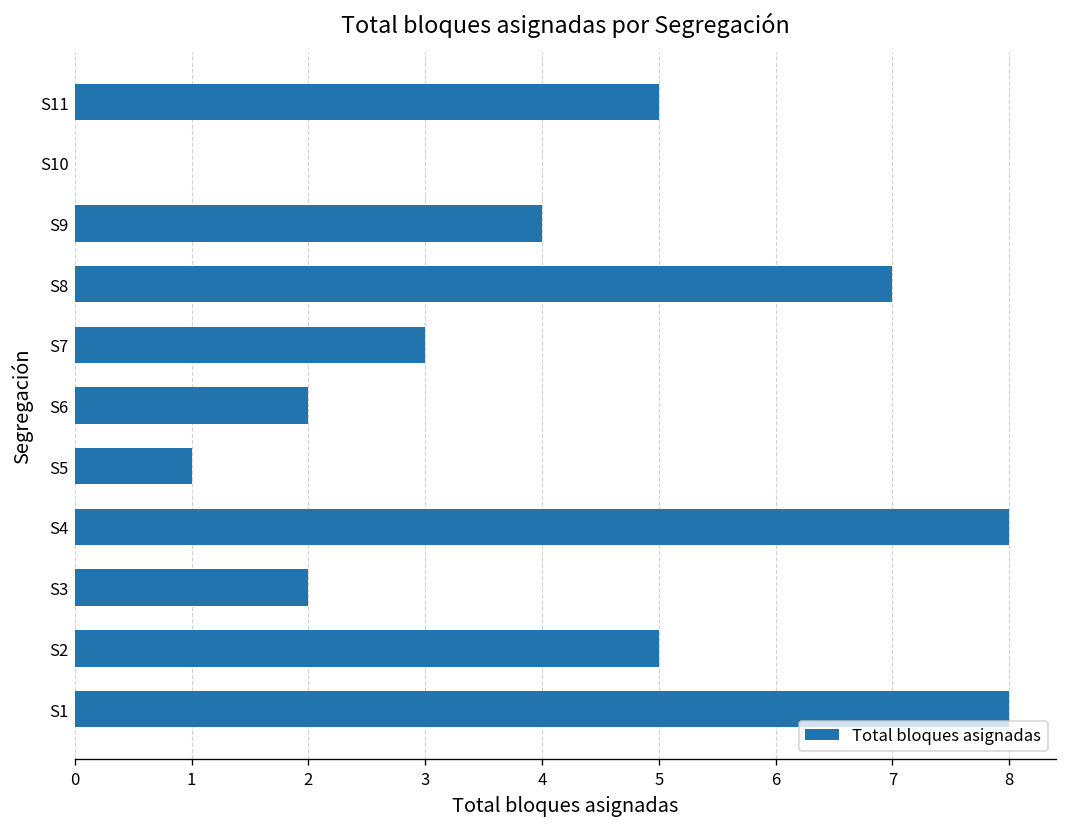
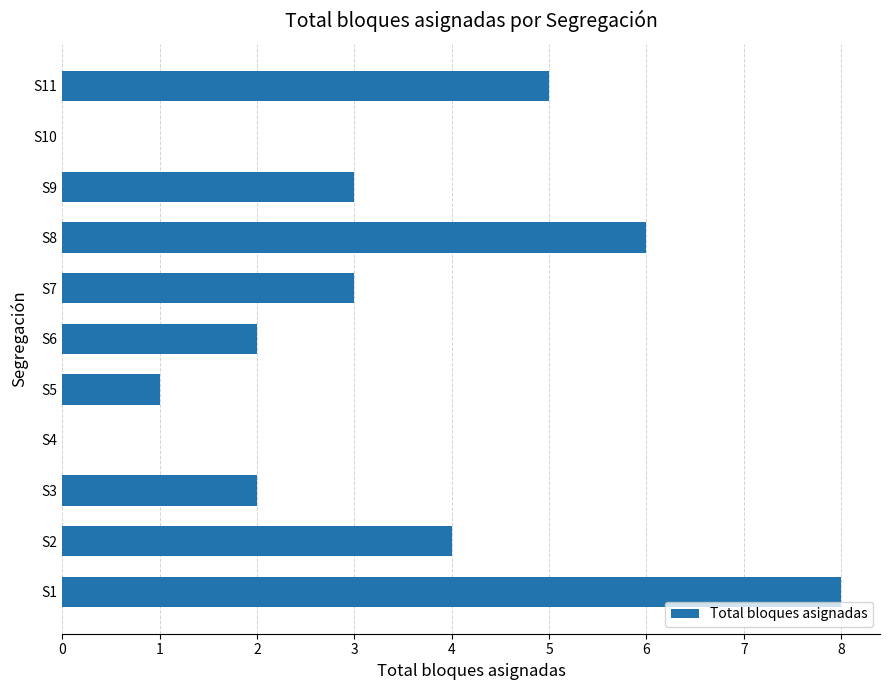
  {
    "S11": 5,
    "S10": 0,
-   "S9": 4,
-   "S8": 7,
+   "S9": 3,
+   "S8": 6,
    "S7": 3,
    "S6": 2,
    "S5": 1,
-   "S4": 8,
+   "S4": 0,
    "S3": 2,
-   "S2": 5,
+   "S2": 4,
    "S1": 8
  }
